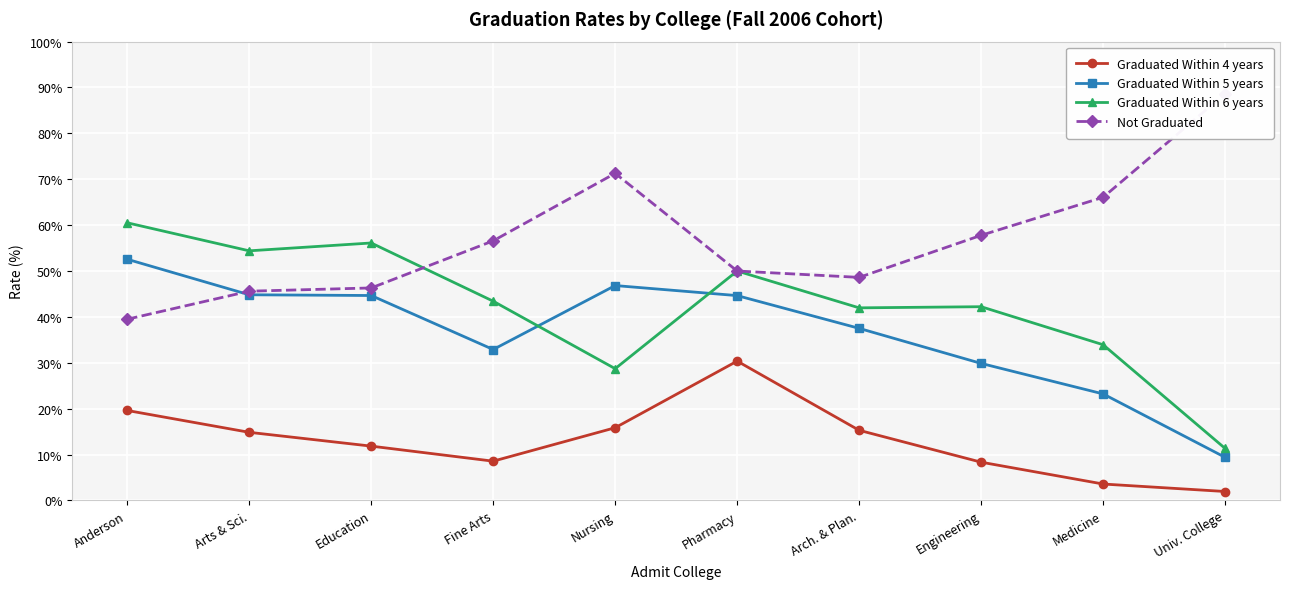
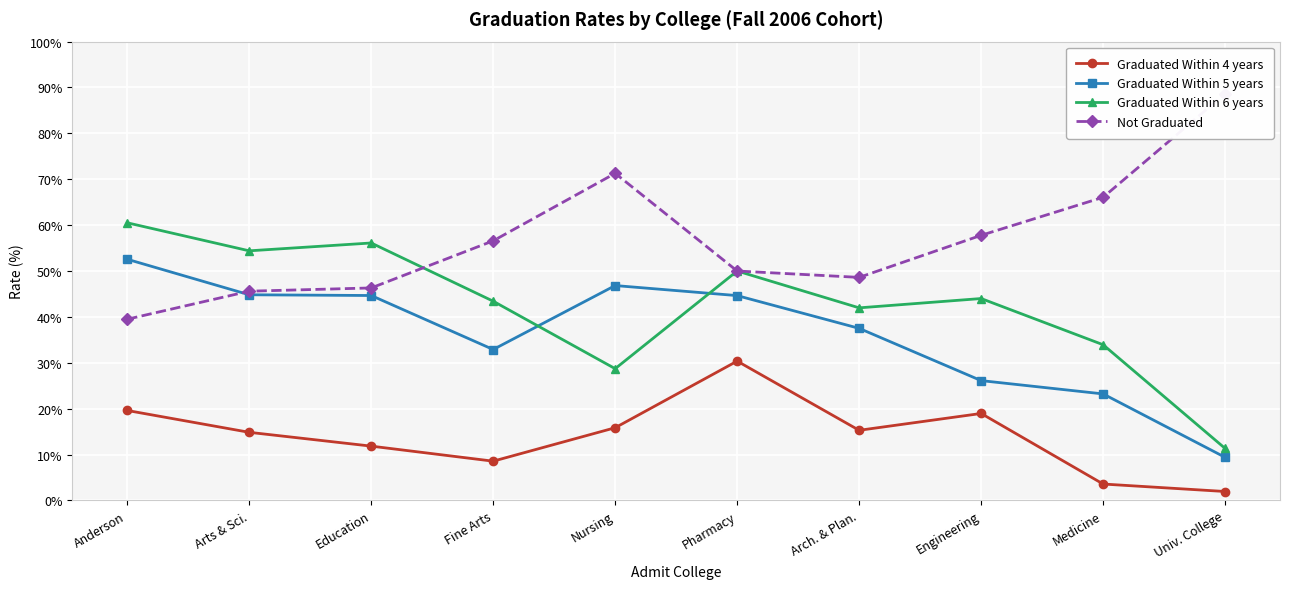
  {
    "Graduated Within 4 years": {
      "Anderson": "20%",
      "Arts & Sci.": "15%",
      "Education": "12%",
      "Fine Arts": "9%",
      "Nursing": "16%",
      "Pharmacy": "30%",
      "Arch. & Plan.": "15%",
-     "Engineering": "8%",
+     "Engineering": "19%",
      "Medicine": "4%",
      "Univ. College": "2%"
    },
    "Graduated Within 5 years": {
      "Anderson": "53%",
      "Arts & Sci.": "45%",
      "Education": "45%",
      "Fine Arts": "33%",
      "Nursing": "47%",
      "Pharmacy": "45%",
      "Arch. & Plan.": "38%",
-     "Engineering": "30%",
+     "Engineering": "26%",
      "Medicine": "23%",
      "Univ. College": "9%"
    },
    "Graduated Within 6 years": {
      "Anderson": "61%",
      "Arts & Sci.": "54%",
      "Education": "56%",
      "Fine Arts": "43%",
      "Nursing": "29%",
      "Arch. & Plan.": "42%",
-     "Engineering": "42%",
+     "Engineering": "44%",
      "Medicine": "34%",
      "Univ. College": "11%"
    },
    "Not Graduated": {
      "Anderson": "39%",
      "Arts & Sci.": "46%",
      "Education": "46%",
      "Fine Arts": "57%",
      "Nursing": "71%",
      "Arch. & Plan.": "49%",
      "Engineering": "58%",
      "Medicine": "66%"
    }
  }
